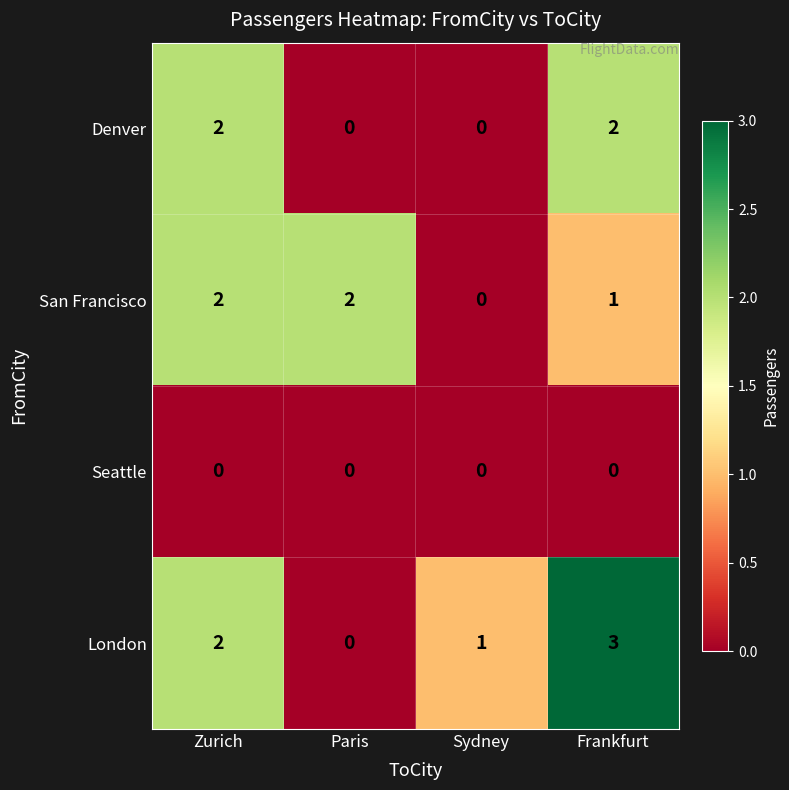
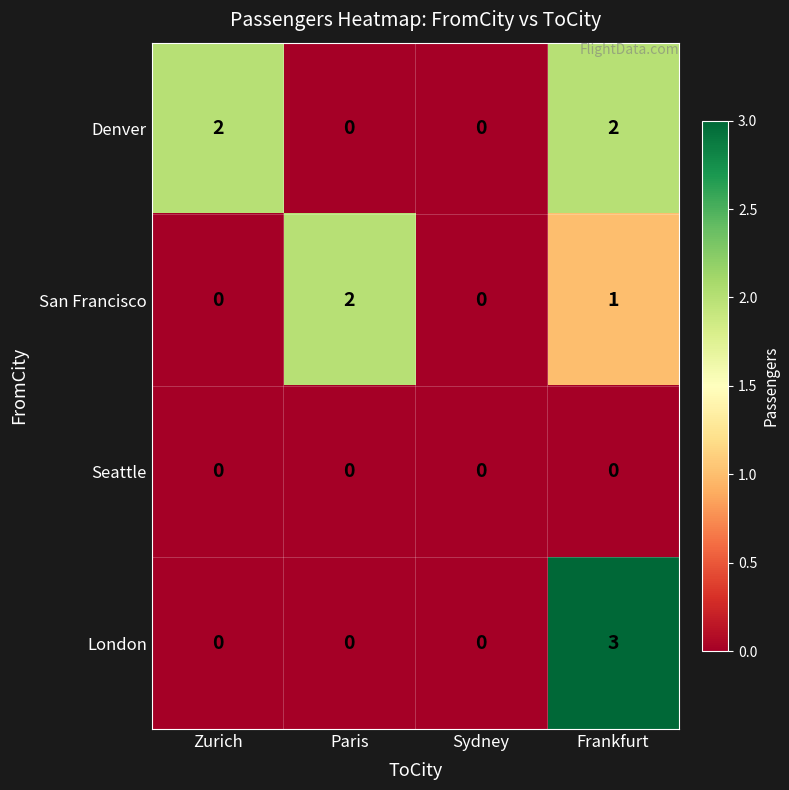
  {
    "Denver": {
      "Zurich": 2,
      "Paris": 0,
      "Sydney": 0
    },
    "San Francisco": {
-     "Zurich": 2,
+     "Zurich": 0,
      "Paris": 2,
      "Sydney": 0,
      "Frankfurt": 1
    },
    "Seattle": {
      "Zurich": 0,
      "Paris": 0,
      "Sydney": 0,
      "Frankfurt": 0
    },
    "London": {
-     "Zurich": 2,
+     "Zurich": 0,
      "Paris": 0,
-     "Sydney": 1,
+     "Sydney": 0,
      "Frankfurt": 3
    }
  }
